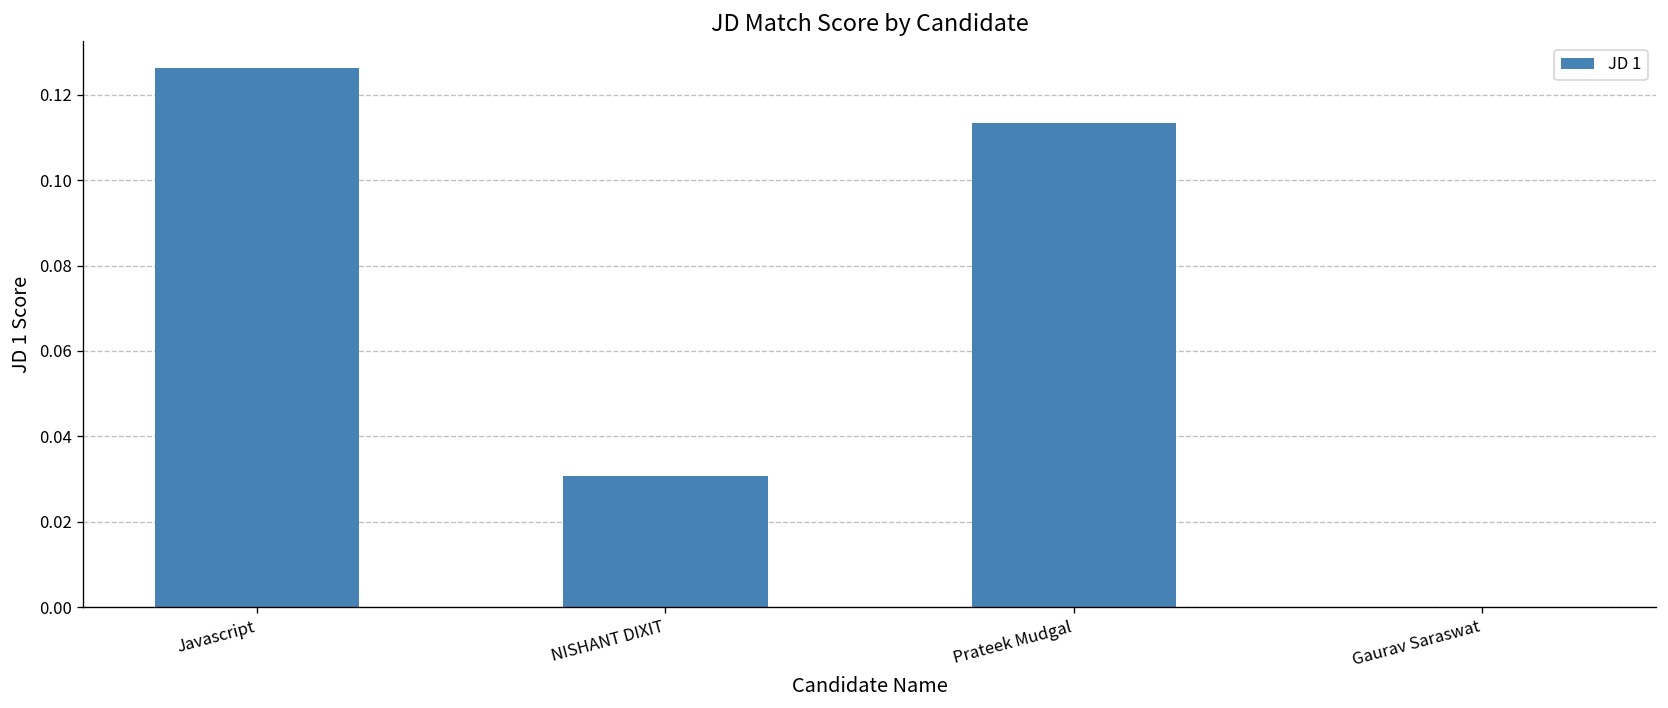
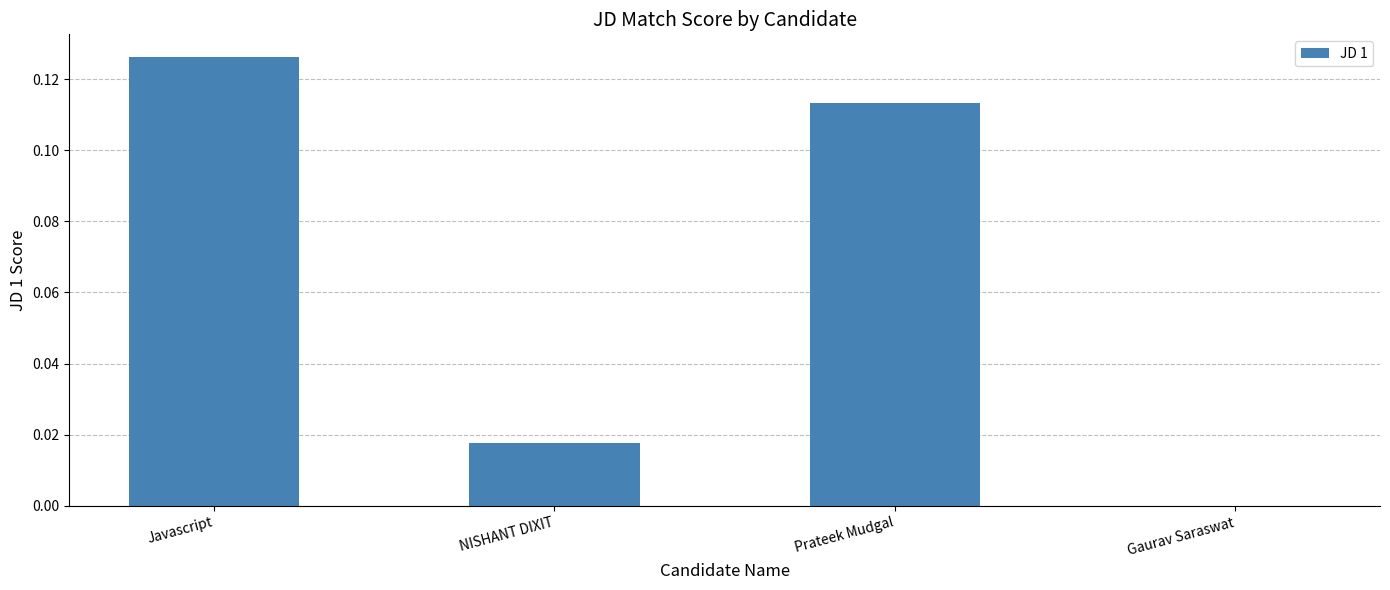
  {
    "Javascript": 0.126,
-   "NISHANT DIXIT": 0.031,
+   "NISHANT DIXIT": 0.018,
    "Prateek Mudgal": 0.113
  }
